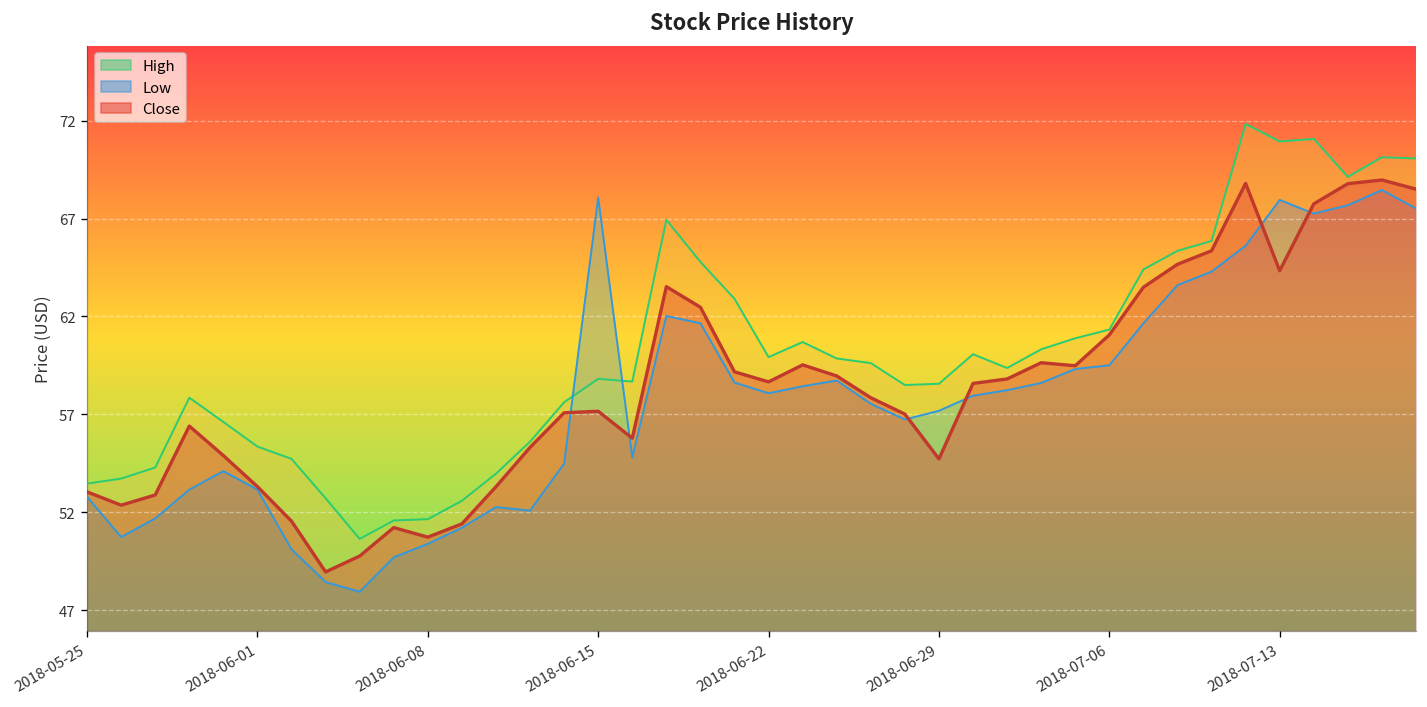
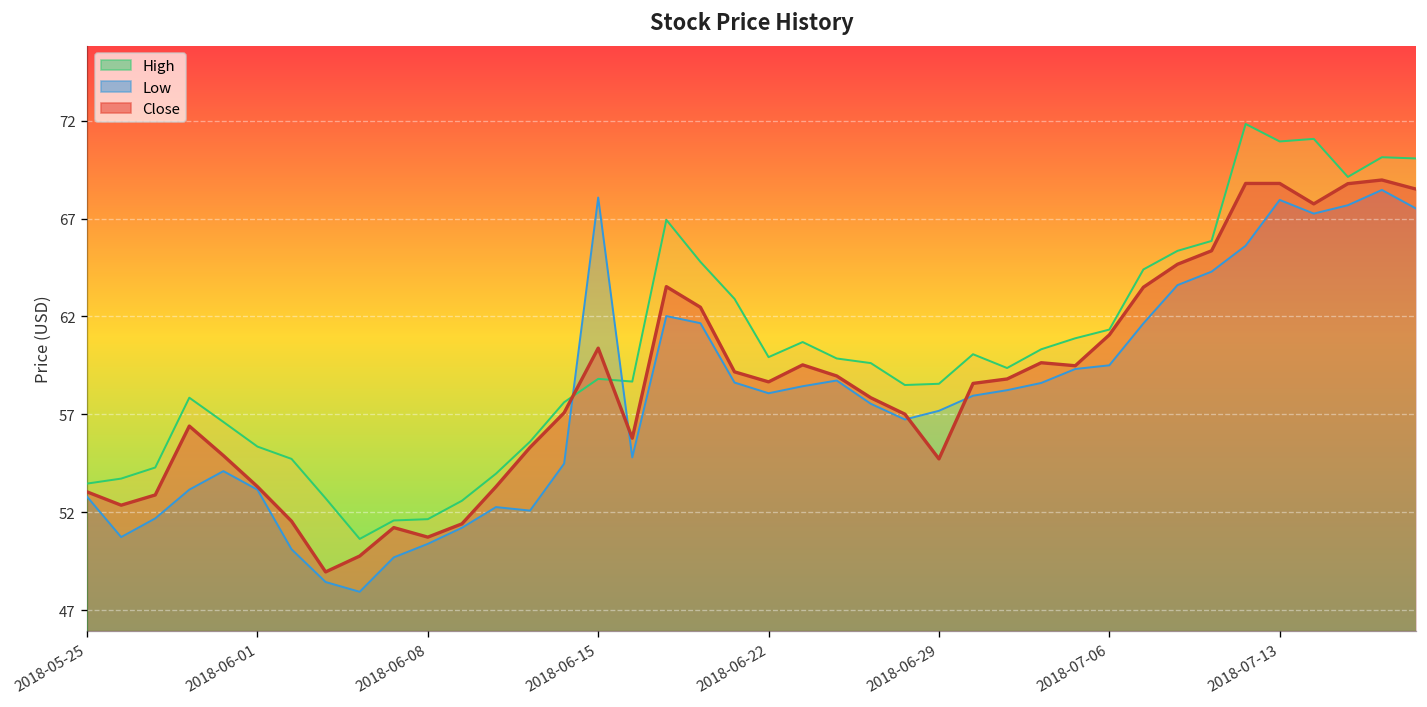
  {
    "Low": {
      "2018-05-25": 52.8,
      "2018-06-08": 50.4,
      "2018-06-22": 58.1,
      "2018-06-29": 57.2,
      "2018-07-06": 59.5,
      "2018-07-13": 67.9
    },
    "Close": {
      "2018-05-25": 53.0,
      "2018-06-08": 50.7,
-     "2018-06-15": 57.2,
+     "2018-06-15": 60.4,
      "2018-06-22": 58.7,
      "2018-06-29": 54.7,
      "2018-07-06": 61.1,
-     "2018-07-13": 64.3
+     "2018-07-13": 68.8
    }
  }
